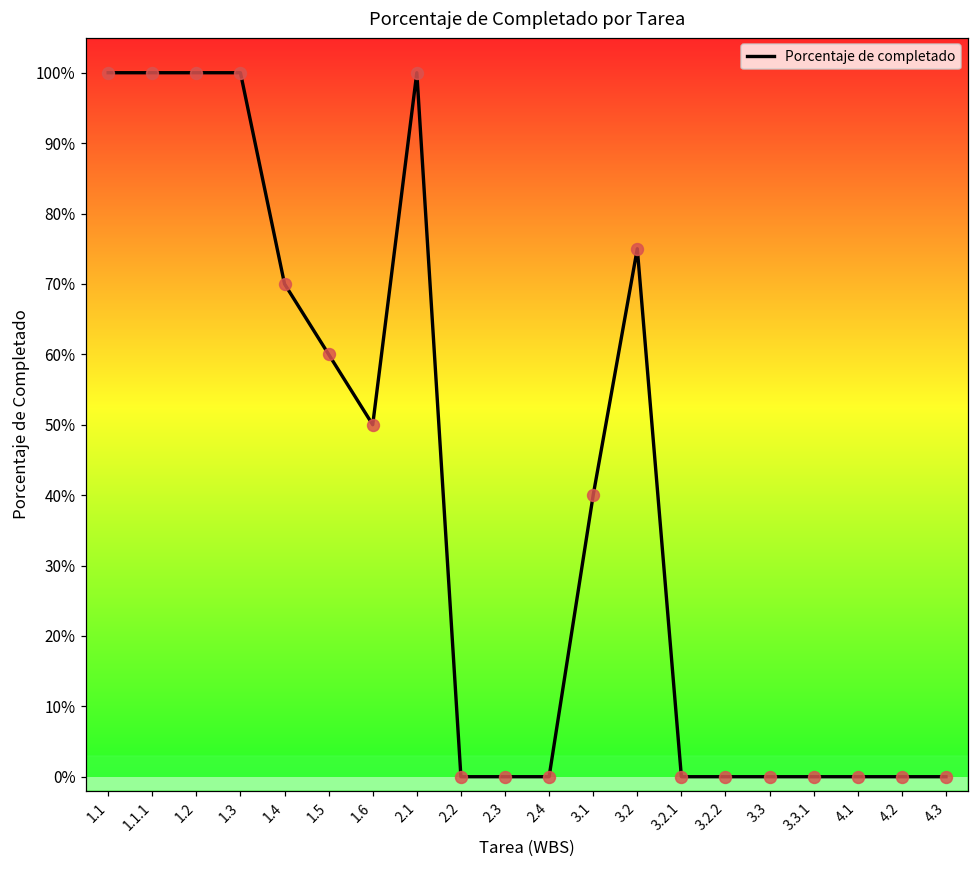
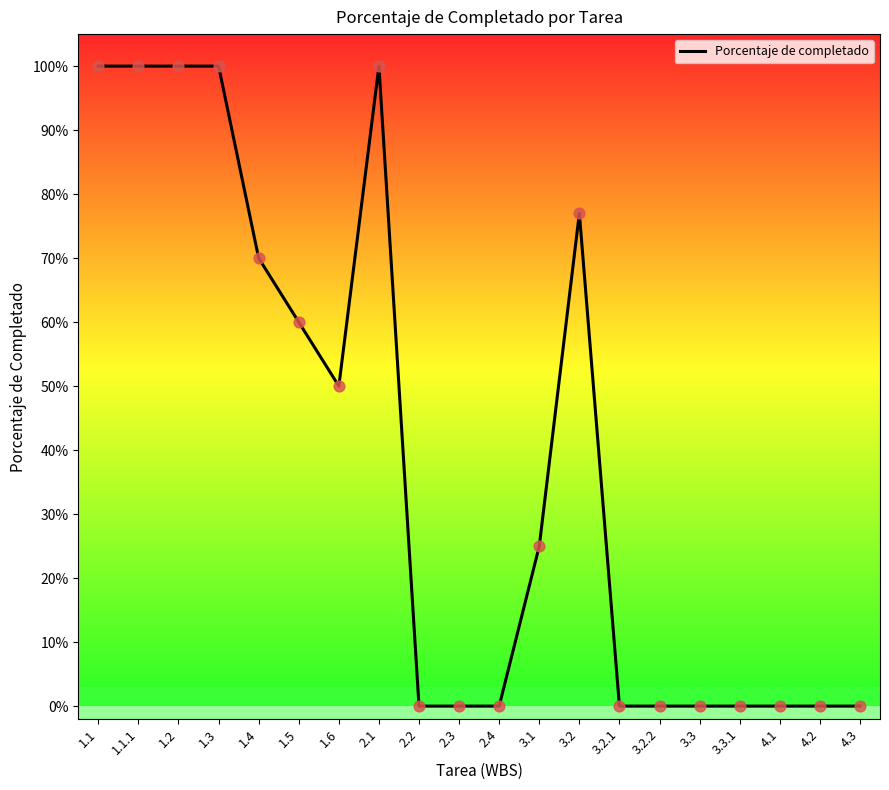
  {
    "1.1": "100%",
    "1.1.1": "100%",
    "1.2": "100%",
    "1.3": "100%",
    "1.4": "70%",
    "1.5": "60%",
    "1.6": "50%",
    "2.1": "100%",
-   "3.1": "40%",
-   "3.2": "75%"
+   "3.1": "25%",
+   "3.2": "77%"
  }
